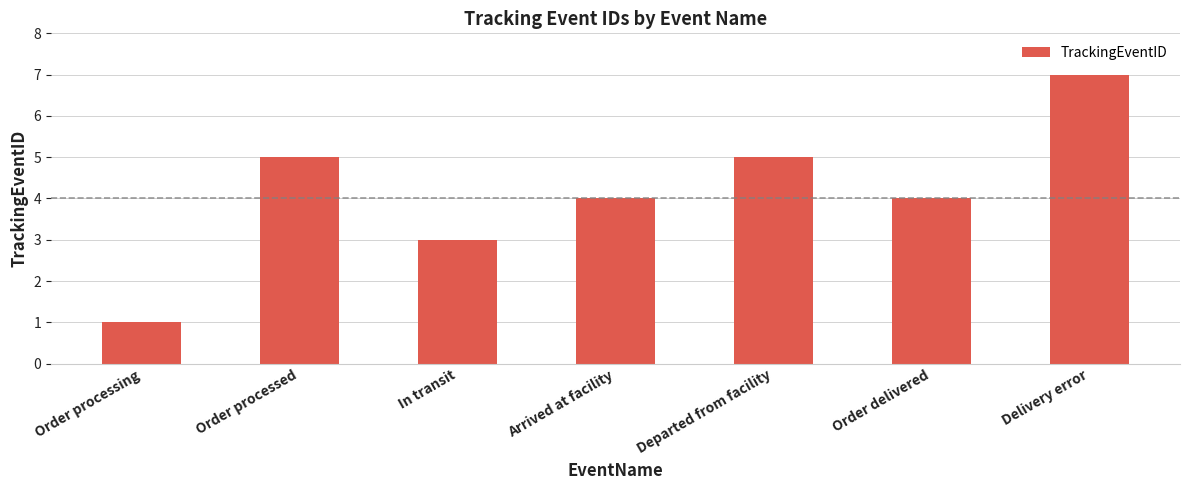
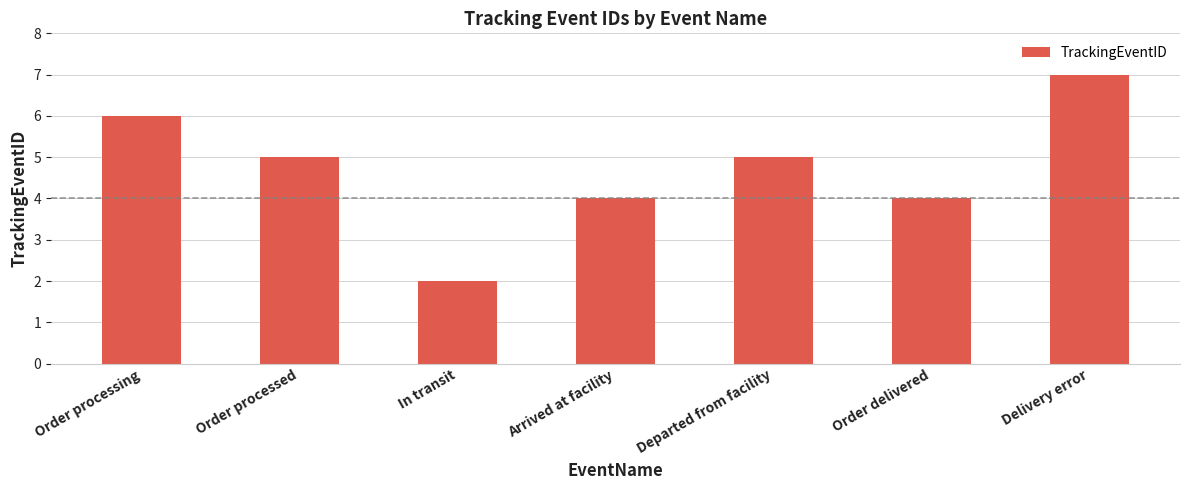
  {
-   "Order processing": 1,
+   "Order processing": 6,
    "Order processed": 5,
-   "In transit": 3,
+   "In transit": 2,
    "Arrived at facility": 4,
    "Departed from facility": 5,
    "Order delivered": 4,
    "Delivery error": 7
  }
